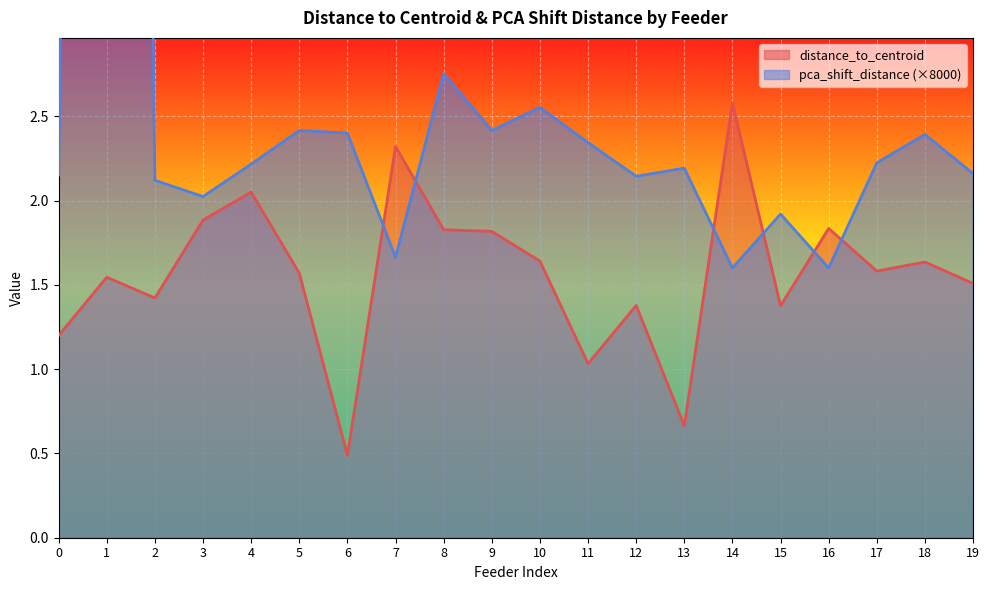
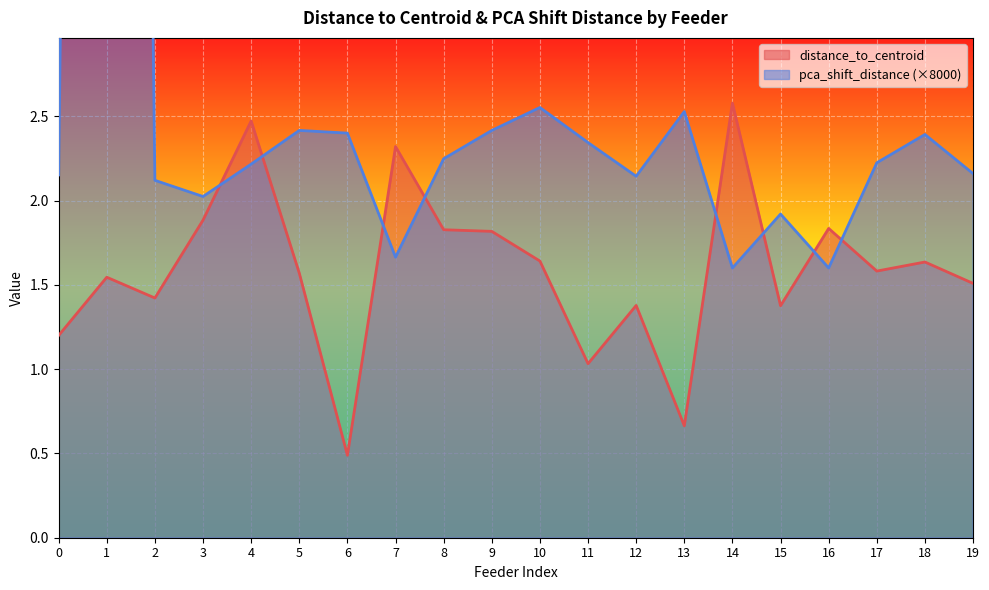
  {
    "distance_to_centroid": {
      "0": 1.20,
      "1": 1.55,
      "2": 1.42,
      "3": 1.88,
-     "4": 2.05,
+     "4": 2.47,
      "5": 1.57,
      "6": 0.49,
      "7": 2.32,
      "8": 1.83,
      "9": 1.82,
      "10": 1.64,
      "11": 1.03,
      "12": 1.38,
      "13": 0.66,
      "14": 2.58,
      "15": 1.38,
      "16": 1.83,
      "17": 1.58,
      "18": 1.64,
      "19": 1.51
    },
    "pca_shift_distance (×8000)": {
      "0": 2.15,
      "2": 2.12,
      "3": 2.02,
      "4": 2.22,
      "5": 2.42,
      "6": 2.40,
      "7": 1.66,
-     "8": 2.75,
+     "8": 2.25,
      "9": 2.42,
      "10": 2.55,
      "11": 2.34,
      "12": 2.14,
-     "13": 2.19,
+     "13": 2.53,
      "14": 1.60,
      "15": 1.92,
      "16": 1.60,
      "17": 2.22,
      "18": 2.39,
      "19": 2.16
    }
  }
